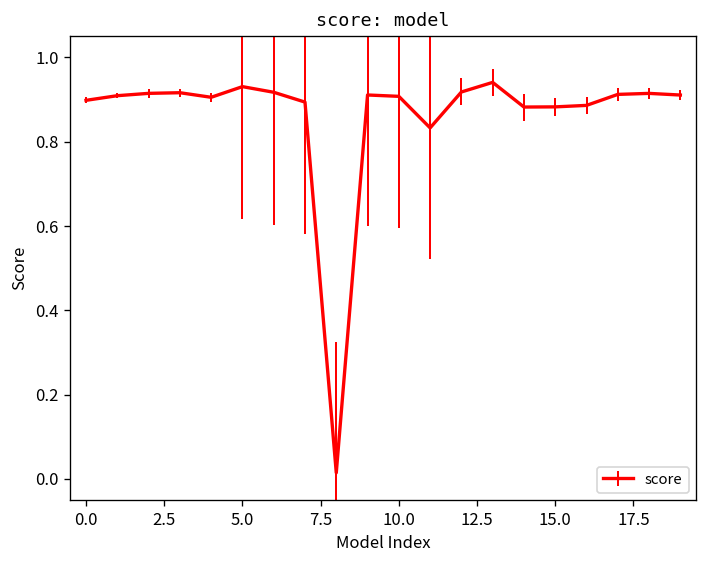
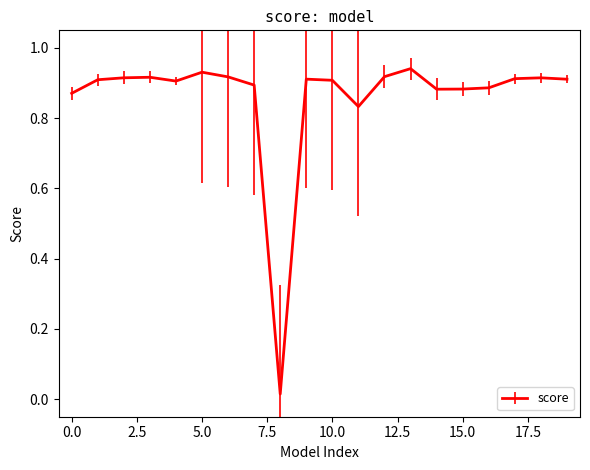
  {
-   "0.0": 0.90,
+   "0.0": 0.87,
    "5.0": 0.93,
    "10.0": 0.91,
    "15.0": 0.88
  }
